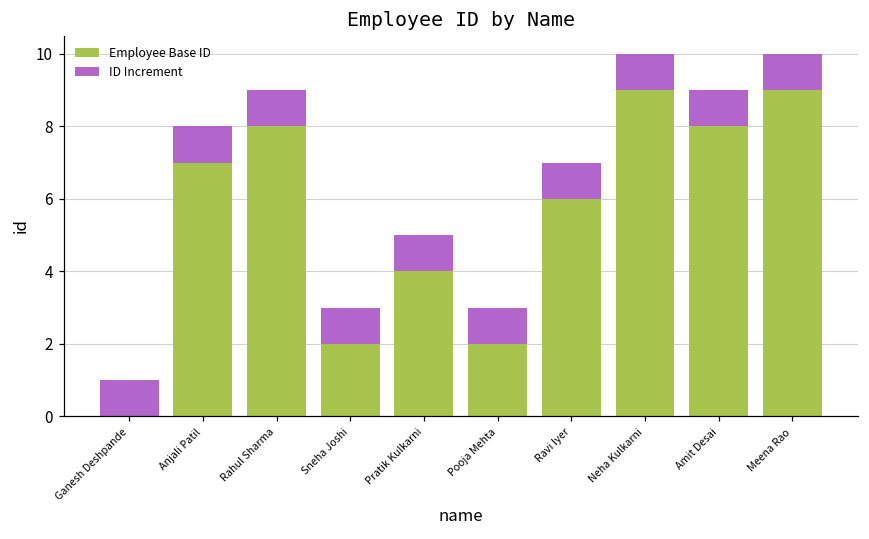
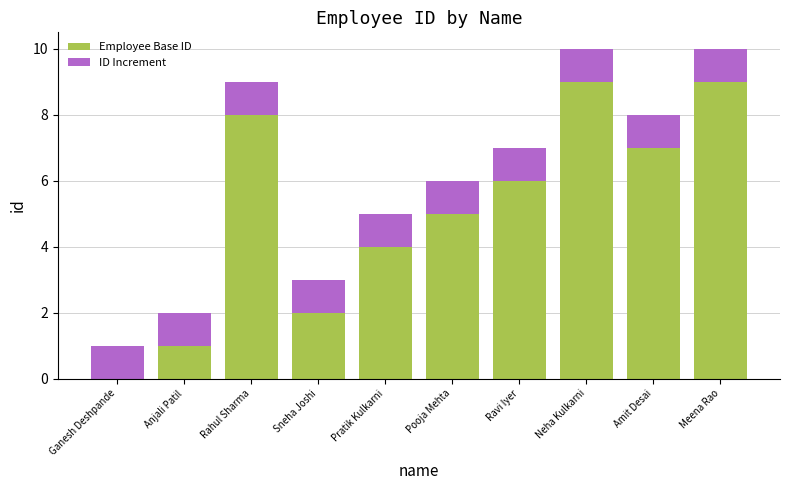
  {
    "Employee Base ID": {
      "Ganesh Deshpande": 0.0,
-     "Anjali Patil": 7.0,
+     "Anjali Patil": 1.0,
      "Rahul Sharma": 8.0,
      "Sneha Joshi": 2.0,
      "Pratik Kulkarni": 4.0,
-     "Pooja Mehta": 2.0,
+     "Pooja Mehta": 5.0,
      "Ravi Iyer": 6.0,
      "Neha Kulkarni": 9.0,
-     "Amit Desai": 8.0,
+     "Amit Desai": 7.0,
      "Meena Rao": 9.0
    }
  }
